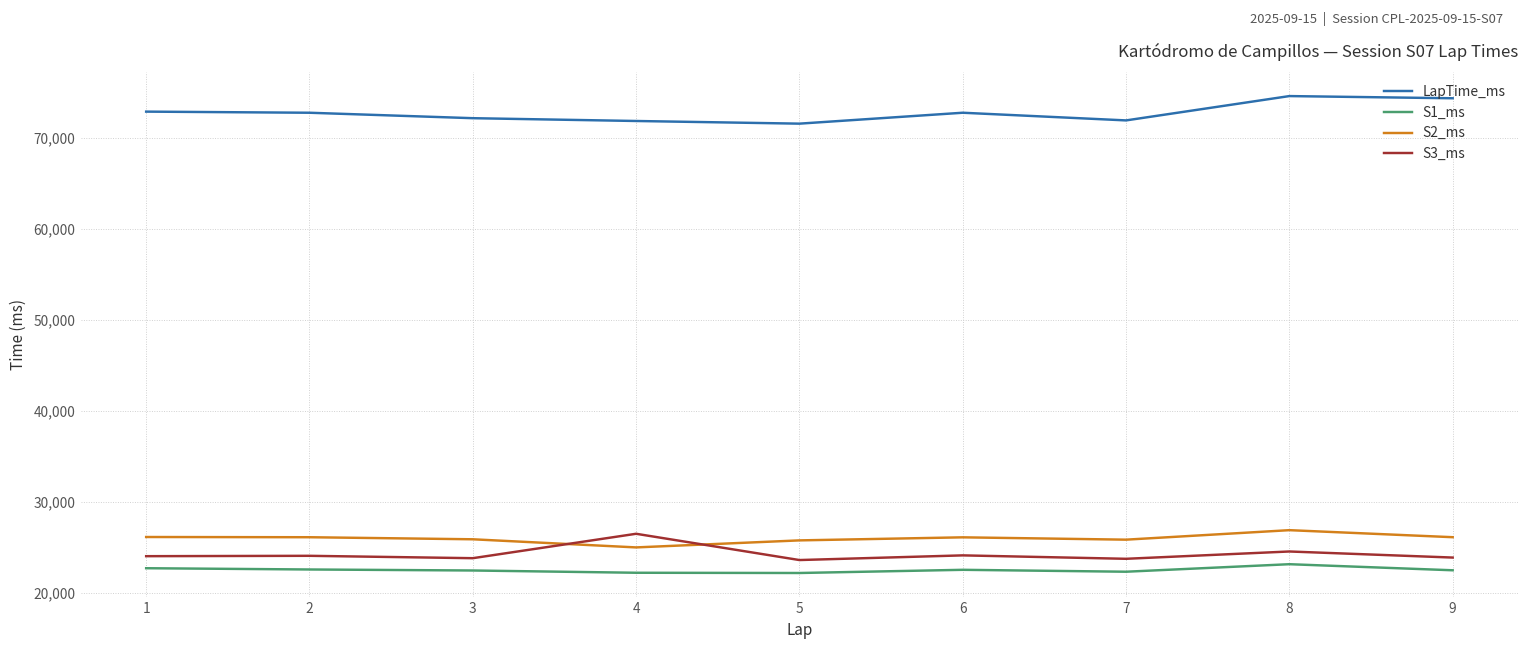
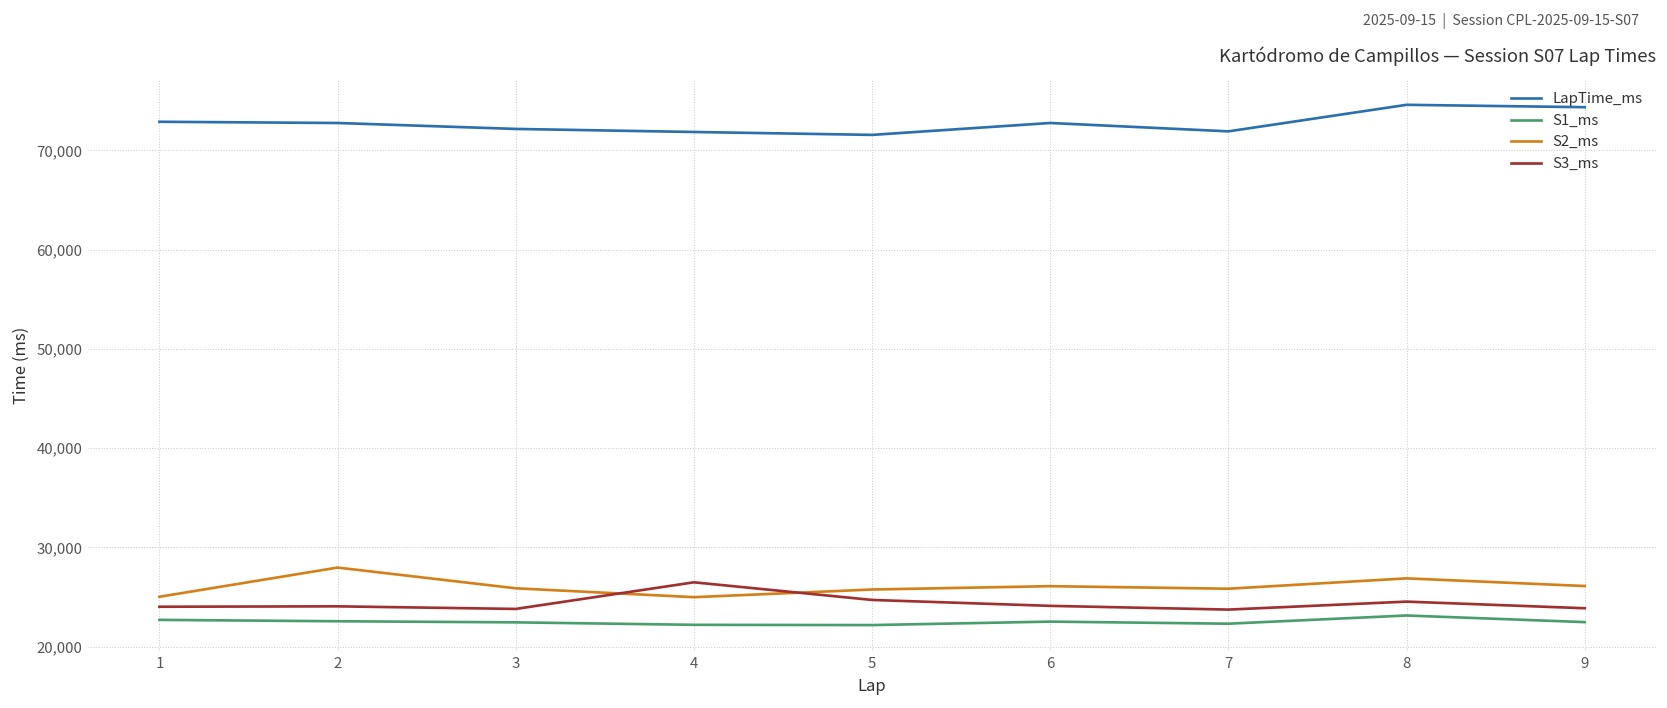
  {
    "LapTime_ms": {
      "1": "73,000",
      "2": "73,000",
      "3": "72,000",
      "4": "72,000",
      "5": "72,000",
      "6": "73,000",
      "7": "72,000",
      "8": "75,000",
      "9": "74,000"
    },
    "S1_ms": {
      "1": "23,000",
      "2": "23,000",
      "3": "22,000",
      "4": "22,000",
      "5": "22,000",
      "6": "23,000",
      "7": "22,000",
      "8": "23,000",
      "9": "22,000"
    },
    "S2_ms": {
-     "1": "26,000",
-     "2": "26,000",
+     "1": "25,000",
+     "2": "28,000",
      "3": "26,000",
      "4": "25,000",
      "5": "26,000",
      "6": "26,000",
      "7": "26,000",
      "8": "27,000",
      "9": "26,000"
    },
    "S3_ms": {
      "1": "24,000",
      "2": "24,000",
      "3": "24,000",
      "4": "26,000",
-     "5": "24,000",
+     "5": "25,000",
      "6": "24,000",
      "7": "24,000",
      "8": "25,000",
      "9": "24,000"
    }
  }
